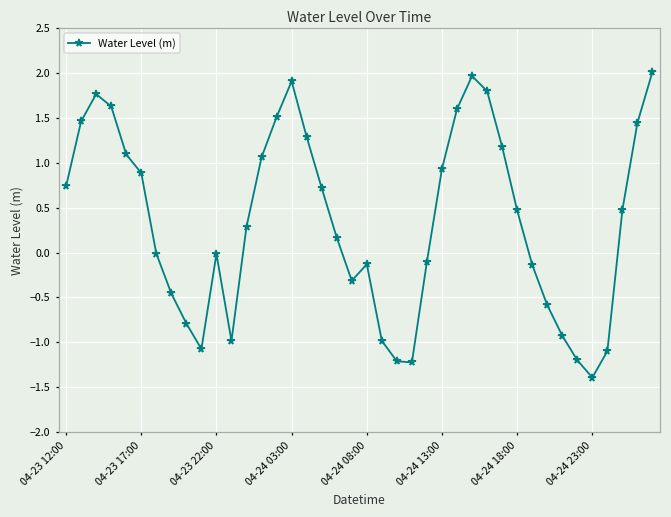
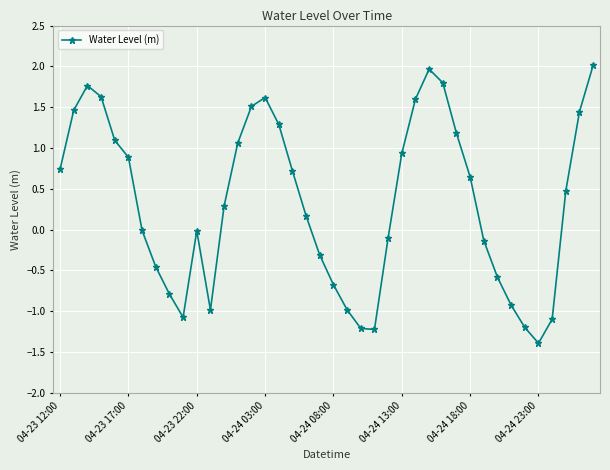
  {
    "04-23 12:00": 0.7,
    "04-23 17:00": 0.9,
    "04-23 22:00": 0.0,
-   "04-24 03:00": 1.9,
-   "04-24 08:00": -0.1,
+   "04-24 03:00": 1.6,
+   "04-24 08:00": -0.7,
    "04-24 13:00": 0.9,
-   "04-24 18:00": 0.5,
+   "04-24 18:00": 0.6,
    "04-24 23:00": -1.4
  }
